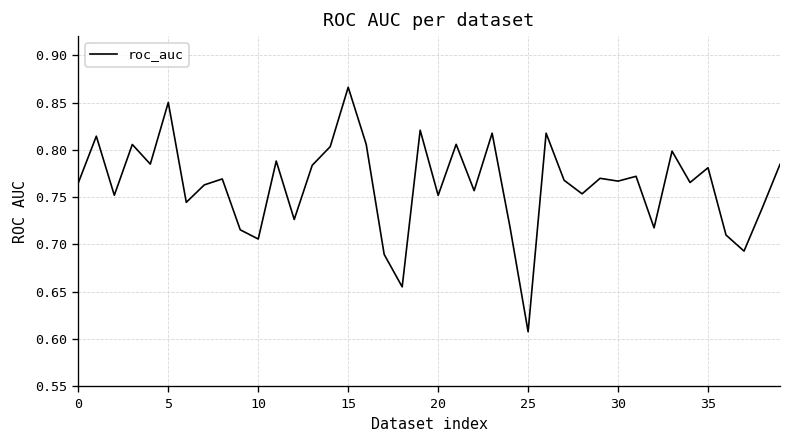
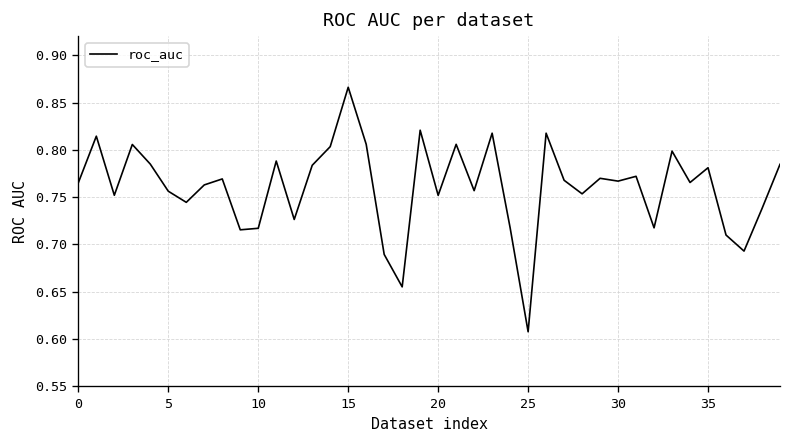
  {
    "0": 0.77,
-   "5": 0.85,
-   "10": 0.71,
+   "5": 0.76,
+   "10": 0.72,
    "15": 0.87,
    "20": 0.75,
    "25": 0.61,
    "30": 0.77,
    "35": 0.78
  }
